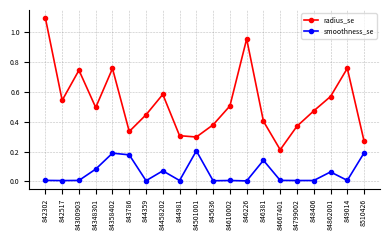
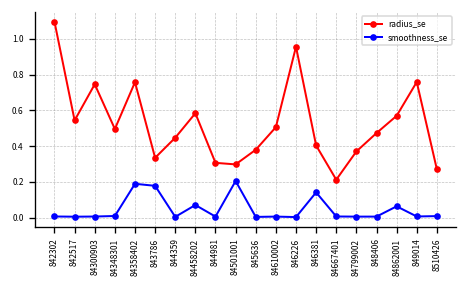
  {
    "radius_se": {
      "842302": 1.10,
      "842517": 0.54,
      "84300903": 0.75,
      "84348301": 0.50,
      "84358402": 0.76,
      "843786": 0.33,
      "844359": 0.45,
      "84458202": 0.58,
      "844981": 0.31,
      "84501001": 0.30,
      "845636": 0.38,
      "84610002": 0.51,
      "846226": 0.96,
      "846381": 0.40,
      "84667401": 0.21,
      "84799002": 0.37,
      "848406": 0.47,
      "84862001": 0.57,
      "849014": 0.76,
      "8510426": 0.27
    },
    "smoothness_se": {
      "842302": 0.01,
      "842517": 0.01,
      "84300903": 0.01,
-     "84348301": 0.08,
+     "84348301": 0.01,
      "84358402": 0.19,
      "843786": 0.18,
      "844359": 0.00,
      "84458202": 0.07,
      "844981": 0.01,
      "84501001": 0.20,
      "845636": 0.00,
      "84610002": 0.01,
      "846226": 0.00,
      "846381": 0.14,
      "84667401": 0.01,
      "84799002": 0.01,
      "848406": 0.01,
      "84862001": 0.06,
      "849014": 0.01,
-     "8510426": 0.19
+     "8510426": 0.01
    }
  }
